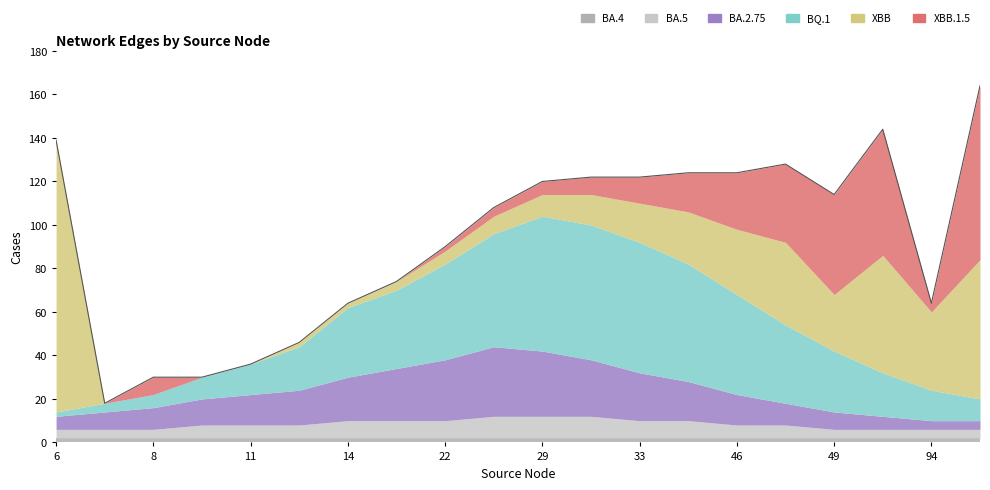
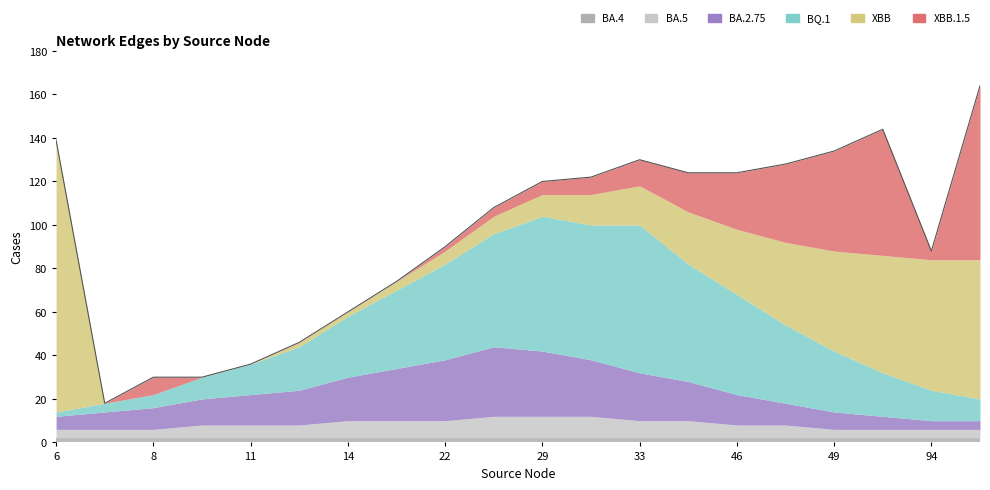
  {
    "BQ.1": {
      "6": 2,
-     "14": 32,
+     "14": 28,
      "22": 44,
      "29": 62,
-     "33": 60,
+     "33": 68,
      "46": 46,
      "49": 28,
      "94": 14
    },
    "XBB": {
      "22": 6,
      "29": 10,
      "33": 18,
      "46": 30,
-     "49": 26,
-     "94": 36
+     "49": 46,
+     "94": 60
    },
    "XBB.1.5": {
      "8": 8,
      "22": 2,
      "29": 6,
      "33": 12,
      "46": 26,
      "49": 46,
      "94": 4
    }
  }
